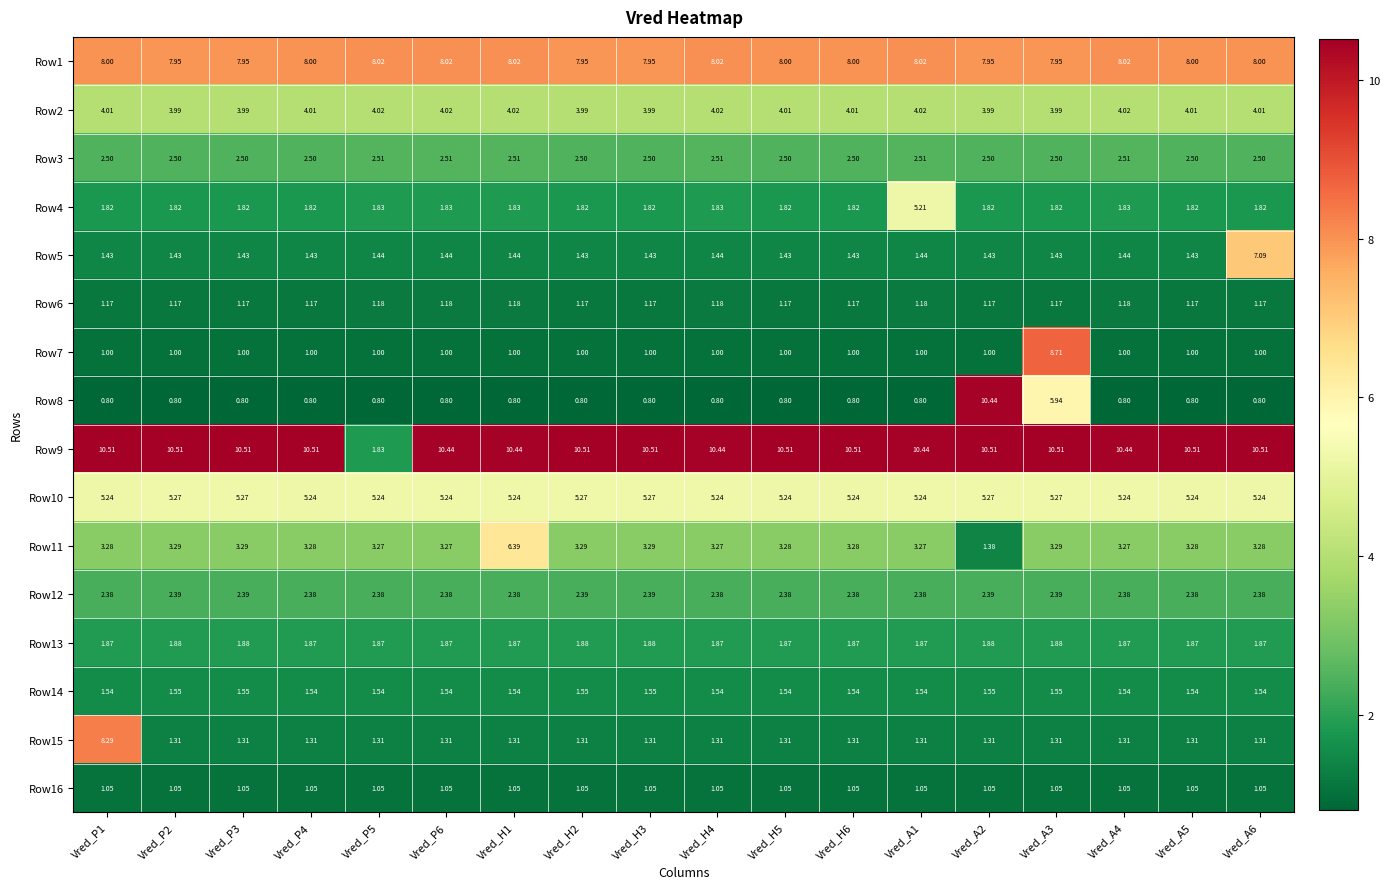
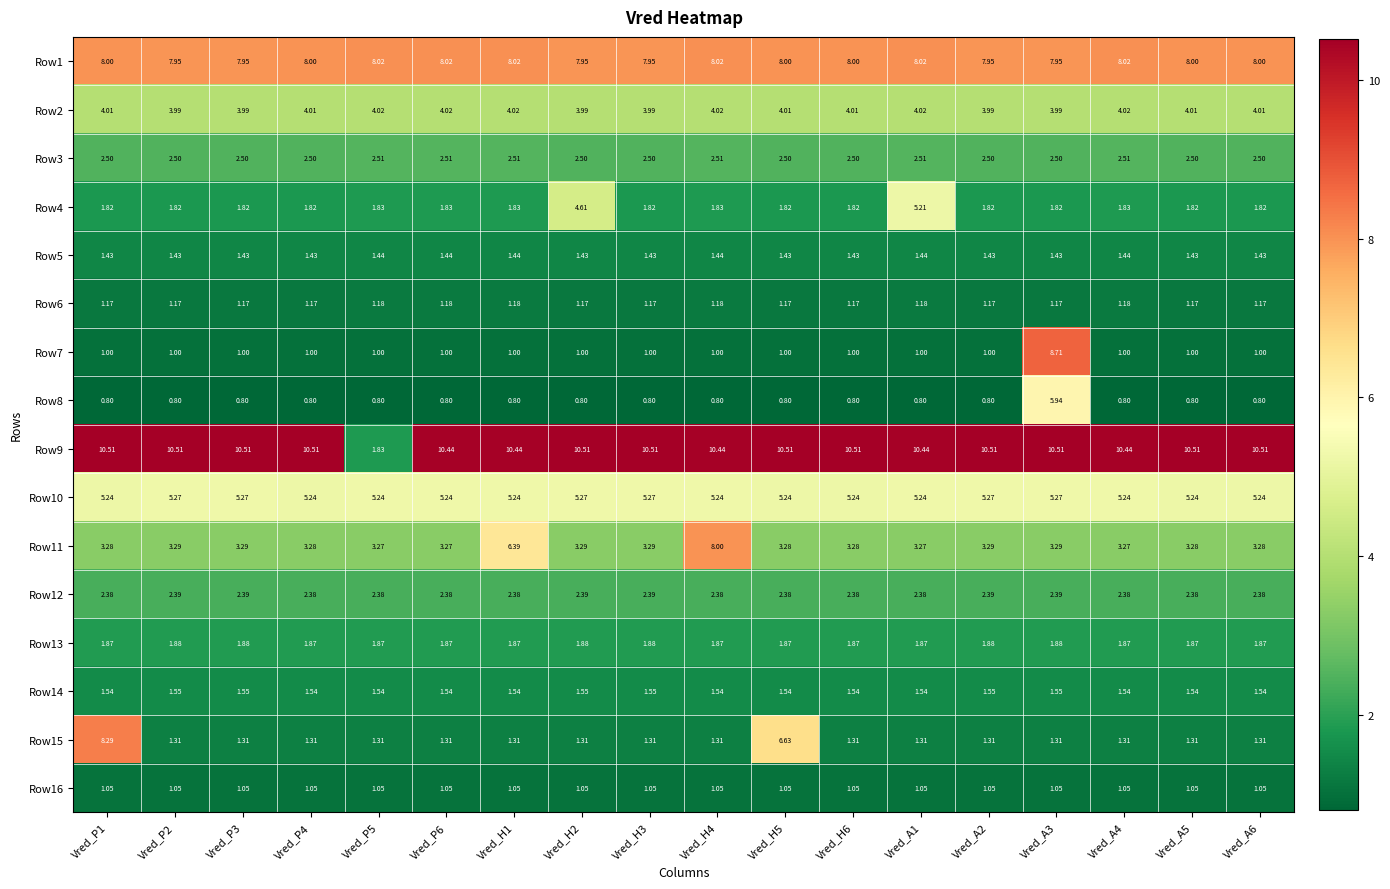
  {
    "Row4": {
      "Vred_P1": 1.82,
      "Vred_P2": 1.82,
      "Vred_P3": 1.82,
      "Vred_P4": 1.82,
      "Vred_P5": 1.83,
      "Vred_P6": 1.83,
      "Vred_H1": 1.83,
-     "Vred_H2": 1.82,
+     "Vred_H2": 4.61,
      "Vred_H3": 1.82,
      "Vred_H4": 1.83,
      "Vred_H5": 1.82,
      "Vred_H6": 1.82,
      "Vred_A1": 5.21,
      "Vred_A2": 1.82,
      "Vred_A3": 1.82,
      "Vred_A4": 1.83,
      "Vred_A5": 1.82,
      "Vred_A6": 1.82
    },
    "Row5": {
      "Vred_P1": 1.43,
      "Vred_P2": 1.43,
      "Vred_P3": 1.43,
      "Vred_P4": 1.43,
      "Vred_P5": 1.44,
      "Vred_P6": 1.44,
      "Vred_H1": 1.44,
      "Vred_H2": 1.43,
      "Vred_H3": 1.43,
      "Vred_H4": 1.44,
      "Vred_H5": 1.43,
      "Vred_H6": 1.43,
      "Vred_A1": 1.44,
      "Vred_A2": 1.43,
      "Vred_A3": 1.43,
      "Vred_A4": 1.44,
      "Vred_A5": 1.43,
-     "Vred_A6": 7.09
+     "Vred_A6": 1.43
    },
    "Row8": {
      "Vred_P1": 0.80,
      "Vred_P2": 0.80,
      "Vred_P3": 0.80,
      "Vred_P4": 0.80,
      "Vred_P5": 0.80,
      "Vred_P6": 0.80,
      "Vred_H1": 0.80,
      "Vred_H2": 0.80,
      "Vred_H3": 0.80,
      "Vred_H4": 0.80,
      "Vred_H5": 0.80,
      "Vred_H6": 0.80,
      "Vred_A1": 0.80,
-     "Vred_A2": 10.44,
+     "Vred_A2": 0.80,
      "Vred_A3": 5.94,
      "Vred_A4": 0.80,
      "Vred_A5": 0.80,
      "Vred_A6": 0.80
    },
    "Row11": {
      "Vred_P1": 3.28,
      "Vred_P2": 3.29,
      "Vred_P3": 3.29,
      "Vred_P4": 3.28,
      "Vred_P5": 3.27,
      "Vred_P6": 3.27,
      "Vred_H1": 6.39,
      "Vred_H2": 3.29,
      "Vred_H3": 3.29,
-     "Vred_H4": 3.27,
+     "Vred_H4": 8.00,
      "Vred_H5": 3.28,
      "Vred_H6": 3.28,
      "Vred_A1": 3.27,
-     "Vred_A2": 1.38,
+     "Vred_A2": 3.29,
      "Vred_A3": 3.29,
      "Vred_A4": 3.27,
      "Vred_A5": 3.28,
      "Vred_A6": 3.28
    },
    "Row15": {
      "Vred_P1": 8.29,
      "Vred_P2": 1.31,
      "Vred_P3": 1.31,
      "Vred_P4": 1.31,
      "Vred_P5": 1.31,
      "Vred_P6": 1.31,
      "Vred_H1": 1.31,
      "Vred_H2": 1.31,
      "Vred_H3": 1.31,
      "Vred_H4": 1.31,
-     "Vred_H5": 1.31,
+     "Vred_H5": 6.63,
      "Vred_H6": 1.31,
      "Vred_A1": 1.31,
      "Vred_A2": 1.31,
      "Vred_A3": 1.31,
      "Vred_A4": 1.31,
      "Vred_A5": 1.31,
      "Vred_A6": 1.31
    }
  }
